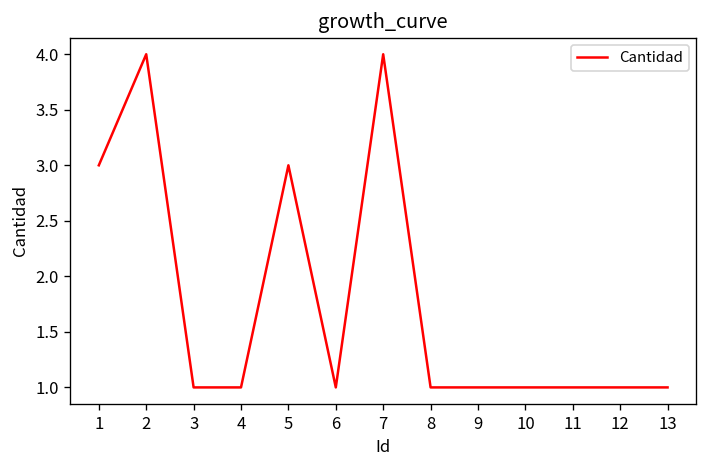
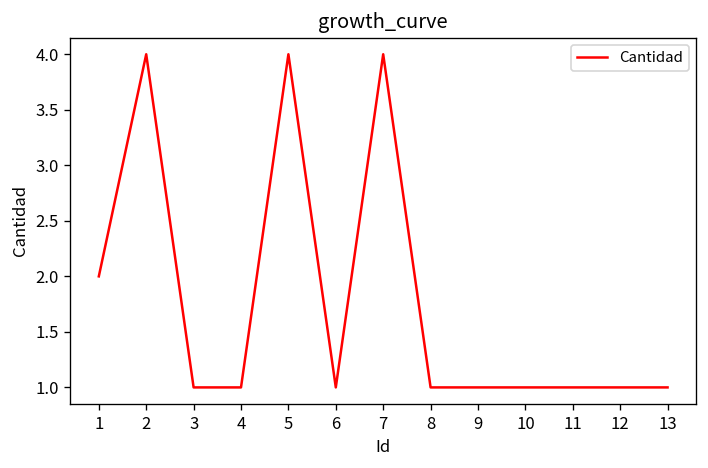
  {
-   "1": 3,
+   "1": 2,
    "2": 4,
    "3": 1,
    "4": 1,
-   "5": 3,
+   "5": 4,
    "6": 1,
    "7": 4,
    "8": 1,
    "9": 1,
    "10": 1,
    "11": 1,
    "12": 1,
    "13": 1
  }
